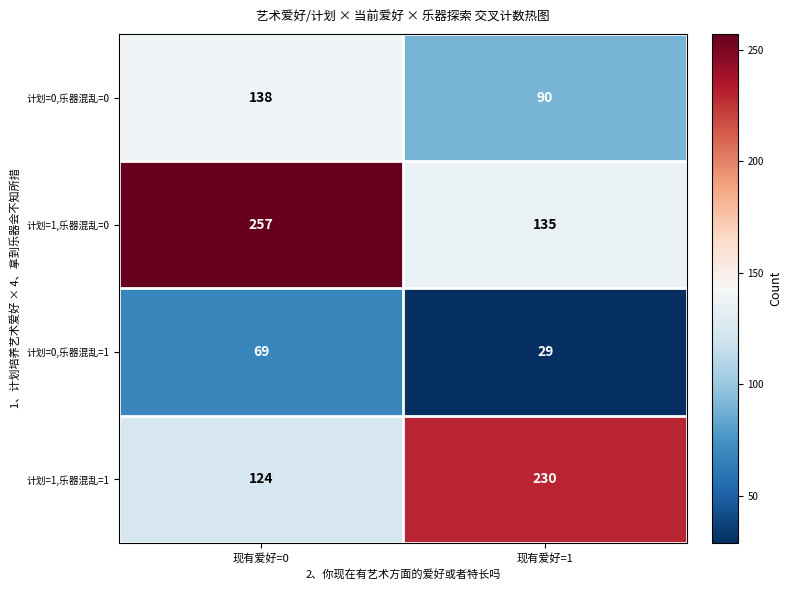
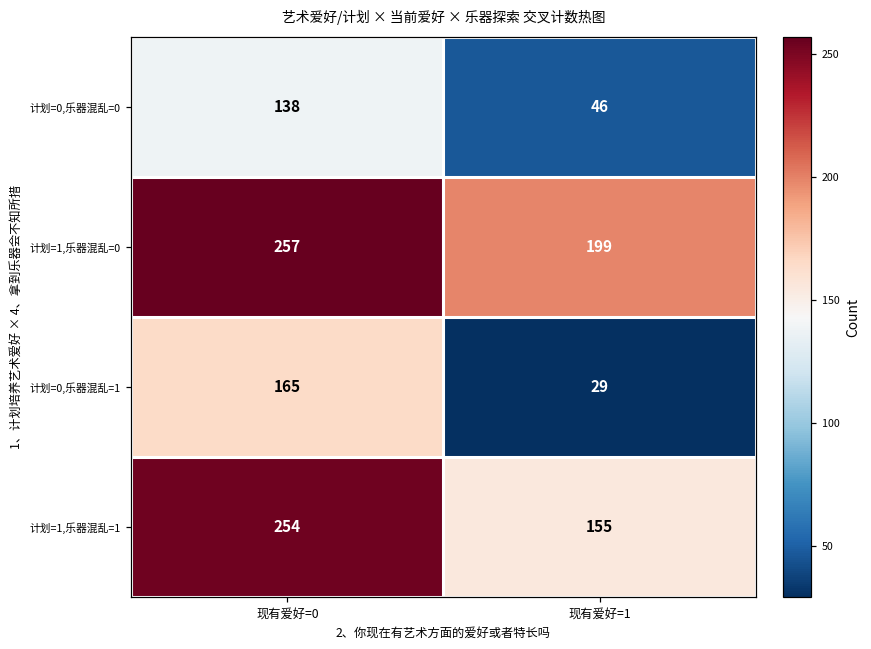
  {
    "计划=0,乐器混乱=0": {
      "现有爱好=0": 138,
-     "现有爱好=1": 90
+     "现有爱好=1": 46
    },
    "计划=1,乐器混乱=0": {
      "现有爱好=0": 257,
-     "现有爱好=1": 135
+     "现有爱好=1": 199
    },
    "计划=0,乐器混乱=1": {
-     "现有爱好=0": 69,
+     "现有爱好=0": 165,
      "现有爱好=1": 29
    },
    "计划=1,乐器混乱=1": {
-     "现有爱好=0": 124,
-     "现有爱好=1": 230
+     "现有爱好=0": 254,
+     "现有爱好=1": 155
    }
  }
